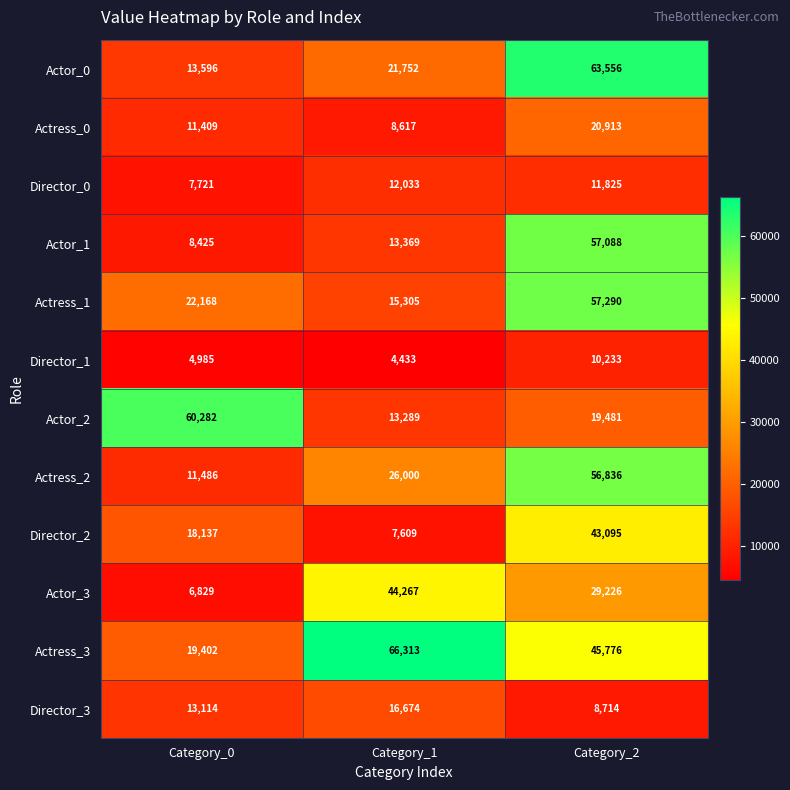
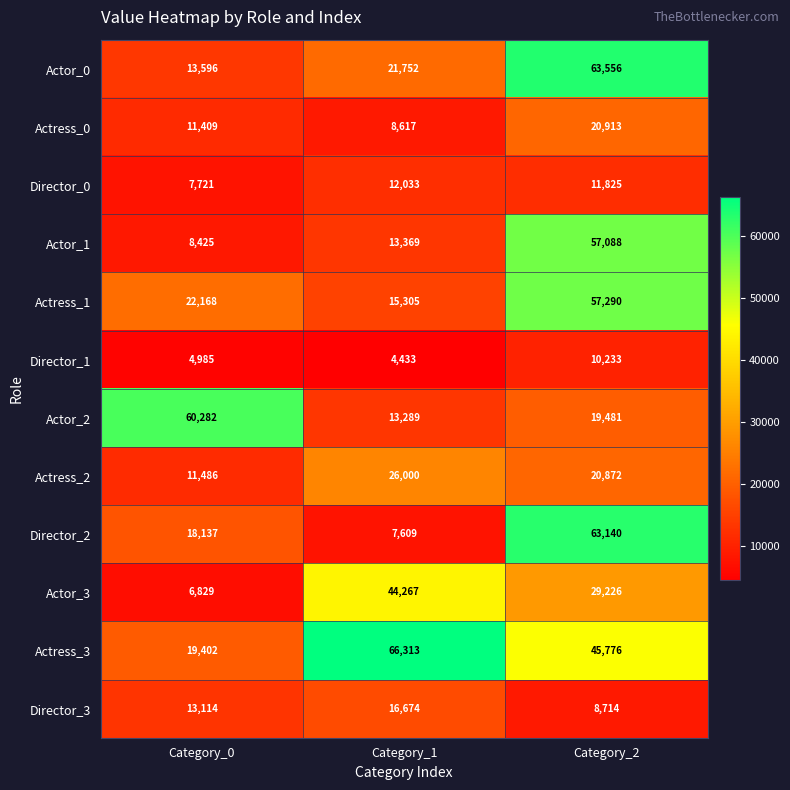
  {
    "Actor_0": {
      "Category_0": "13,596",
      "Category_1": "21,752",
      "Category_2": "63,556"
    },
    "Actress_0": {
      "Category_0": "11,409",
      "Category_1": "8,617",
      "Category_2": "20,913"
    },
    "Director_0": {
      "Category_0": "7,721",
      "Category_1": "12,033",
      "Category_2": "11,825"
    },
    "Actor_1": {
      "Category_0": "8,425",
      "Category_1": "13,369",
      "Category_2": "57,088"
    },
    "Actress_1": {
      "Category_0": "22,168",
      "Category_1": "15,305",
      "Category_2": "57,290"
    },
    "Director_1": {
      "Category_0": "4,985",
      "Category_1": "4,433",
      "Category_2": "10,233"
    },
    "Actor_2": {
      "Category_0": "60,282",
      "Category_1": "13,289",
      "Category_2": "19,481"
    },
    "Actress_2": {
      "Category_0": "11,486",
      "Category_1": "26,000",
-     "Category_2": "56,836"
+     "Category_2": "20,872"
    },
    "Director_2": {
      "Category_0": "18,137",
      "Category_1": "7,609",
-     "Category_2": "43,095"
+     "Category_2": "63,140"
    },
    "Actor_3": {
      "Category_0": "6,829",
      "Category_1": "44,267",
      "Category_2": "29,226"
    },
    "Actress_3": {
      "Category_0": "19,402",
      "Category_1": "66,313",
      "Category_2": "45,776"
    },
    "Director_3": {
      "Category_0": "13,114",
      "Category_1": "16,674",
      "Category_2": "8,714"
    }
  }
